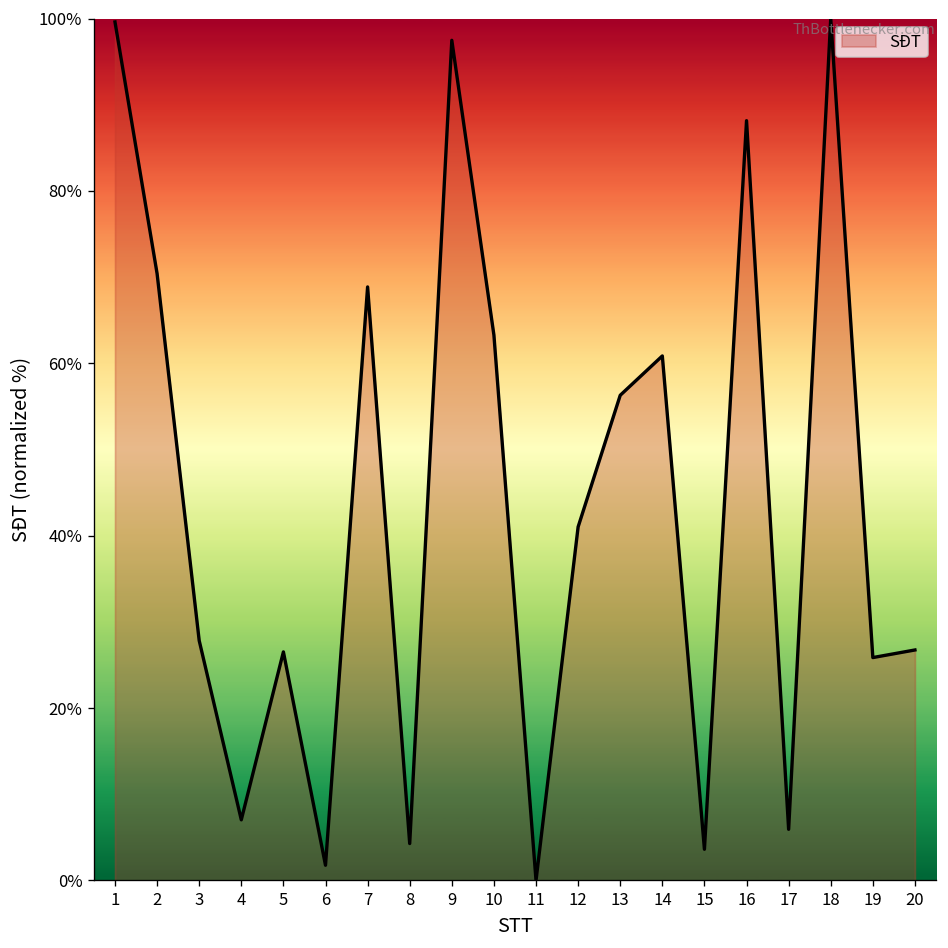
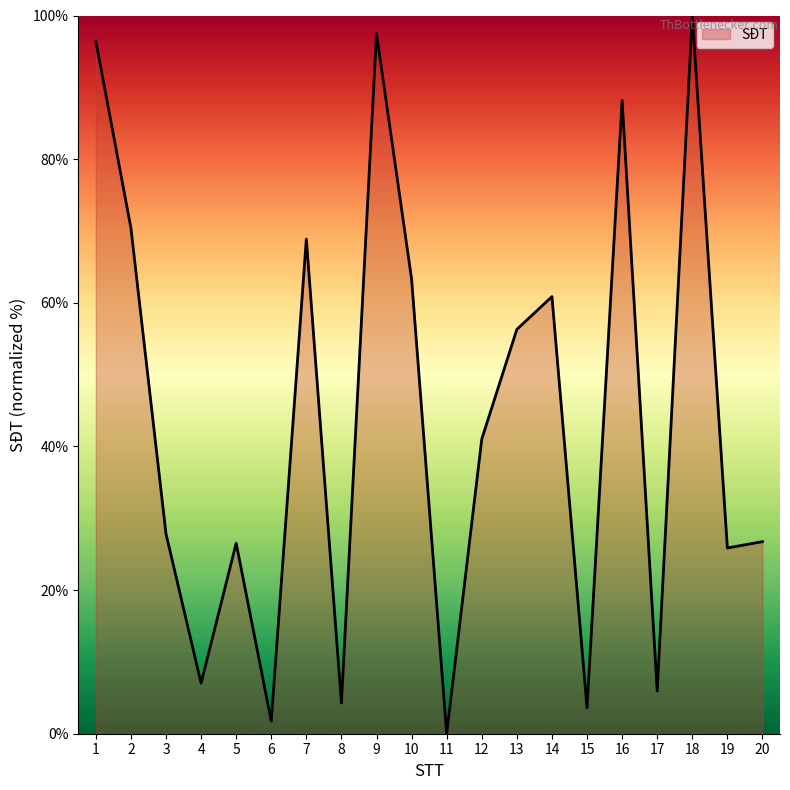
  {
-   "1": "100%",
+   "1": "96%",
    "2": "70%",
    "3": "28%",
    "4": "7%",
    "5": "27%",
    "6": "2%",
    "7": "69%",
    "8": "4%",
    "9": "97%",
    "10": "63%",
    "11": "0%",
    "12": "41%",
    "13": "56%",
    "14": "61%",
    "15": "4%",
    "16": "88%",
    "17": "6%",
    "18": "100%",
    "19": "26%",
    "20": "27%"
  }
